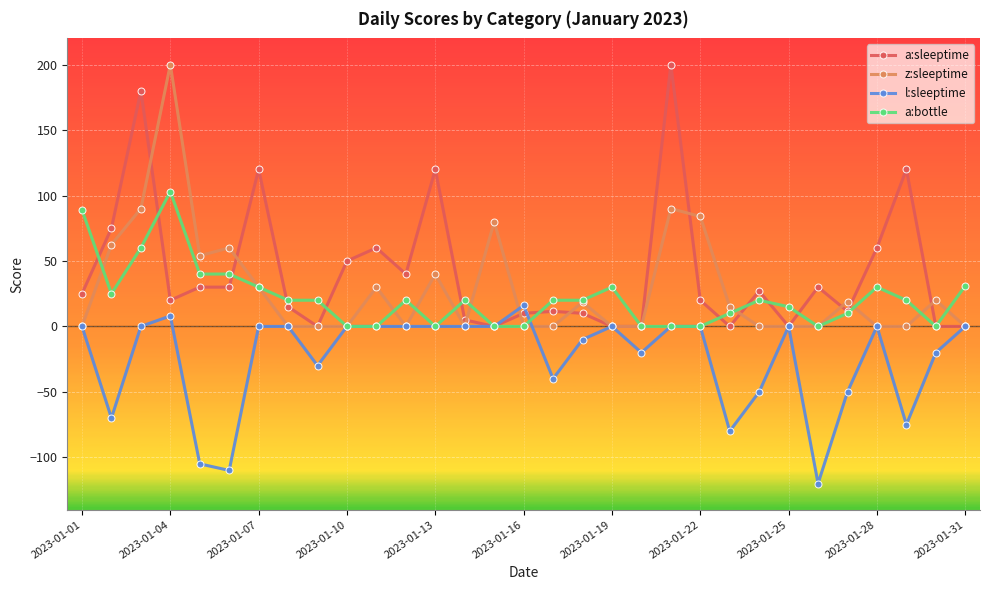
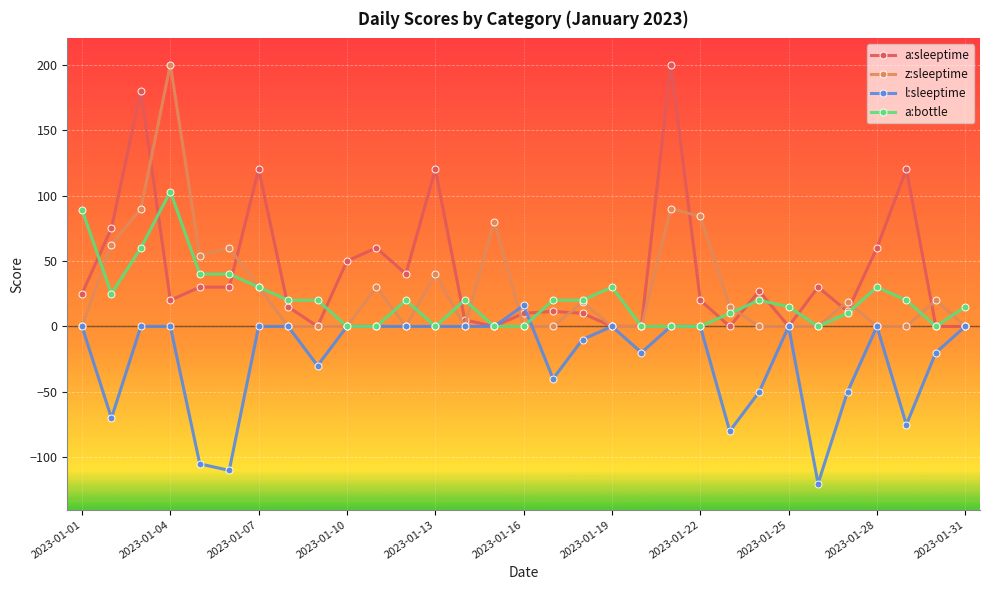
  {
    "l:sleeptime": {
-     "2023-01-04": 8,
+     "2023-01-04": 0,
      "2023-01-07": 0,
      "2023-01-16": 16
    },
    "a:bottle": {
      "2023-01-01": 89,
      "2023-01-04": 103,
      "2023-01-19": 30,
      "2023-01-25": 15,
      "2023-01-28": 30,
-     "2023-01-31": 31
+     "2023-01-31": 15
    }
  }
